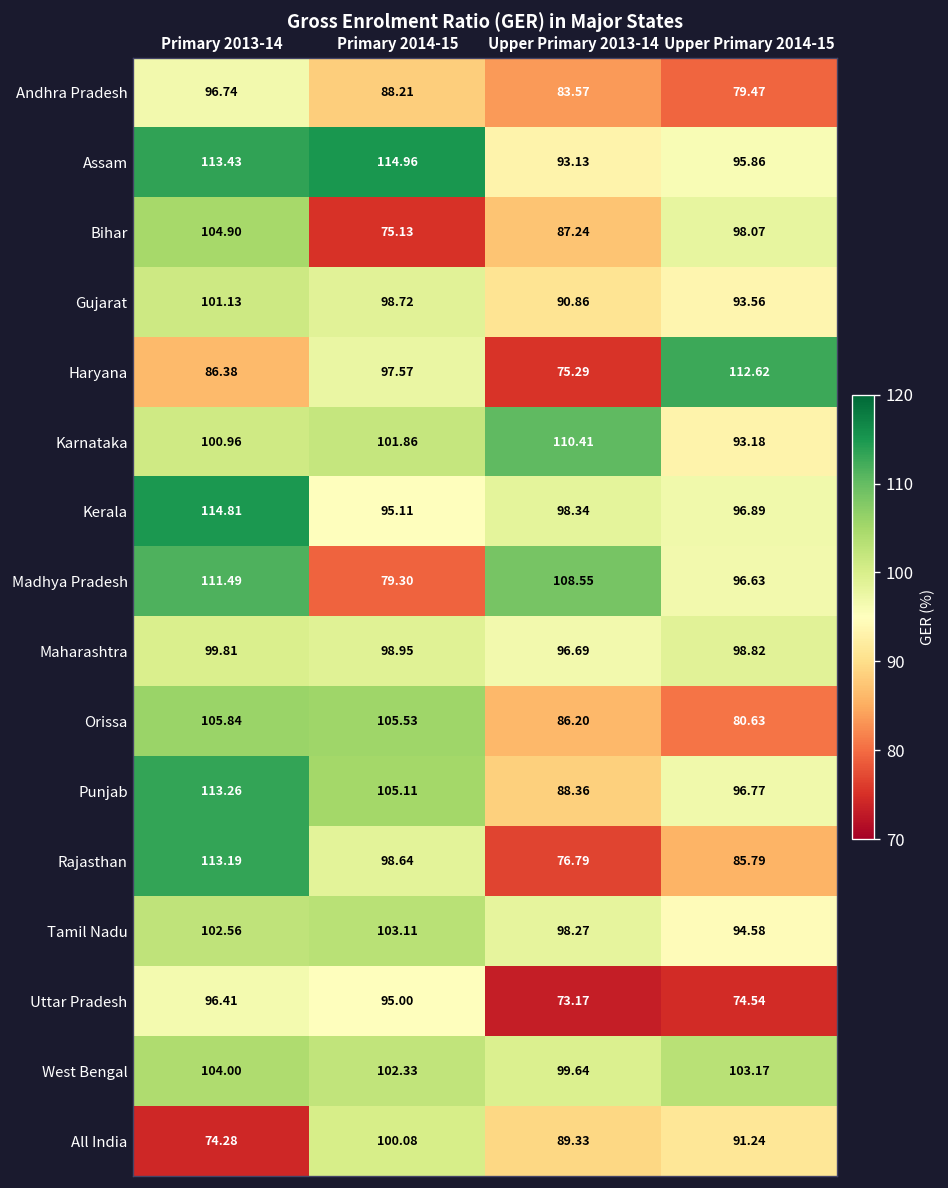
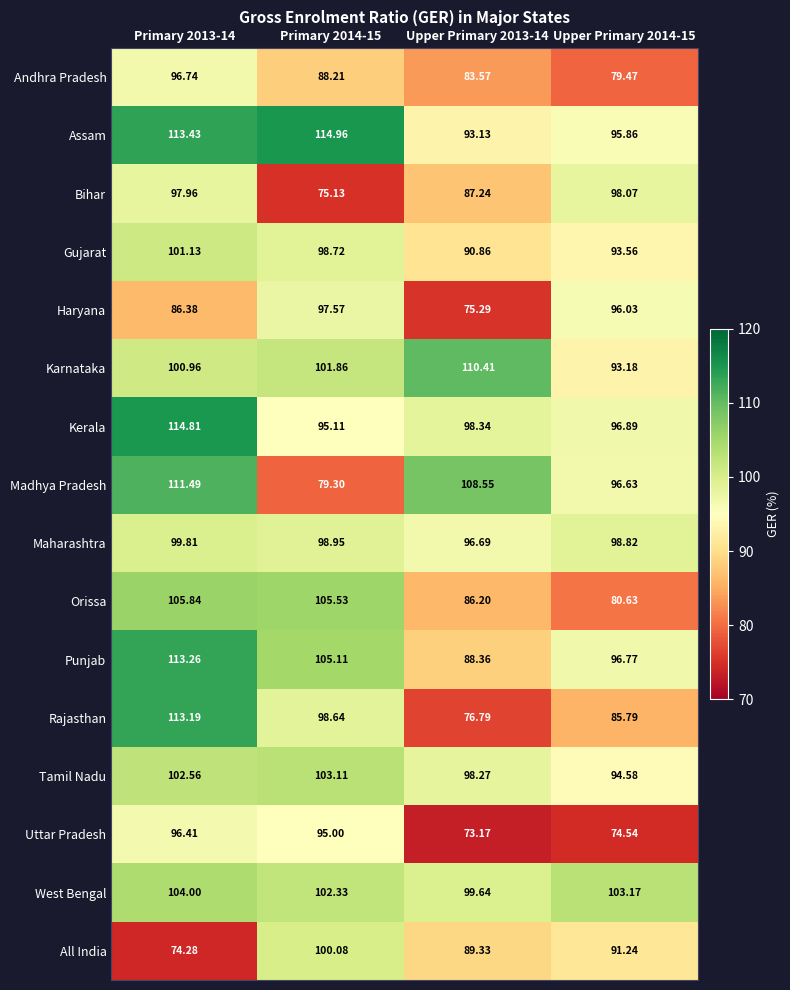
  {
    "Andhra Pradesh": {
      "Primary 2013-14": 96.74,
      "Primary 2014-15": 88.21,
      "Upper Primary 2013-14": 83.57,
      "Upper Primary 2014-15": 79.47
    },
    "Assam": {
      "Primary 2013-14": 113.43,
      "Primary 2014-15": 114.96,
      "Upper Primary 2013-14": 93.13,
      "Upper Primary 2014-15": 95.86
    },
    "Bihar": {
-     "Primary 2013-14": 104.90,
+     "Primary 2013-14": 97.96,
      "Primary 2014-15": 75.13,
      "Upper Primary 2013-14": 87.24,
      "Upper Primary 2014-15": 98.07
    },
    "Gujarat": {
      "Primary 2013-14": 101.13,
      "Primary 2014-15": 98.72,
      "Upper Primary 2013-14": 90.86,
      "Upper Primary 2014-15": 93.56
    },
    "Haryana": {
      "Primary 2013-14": 86.38,
      "Primary 2014-15": 97.57,
      "Upper Primary 2013-14": 75.29,
-     "Upper Primary 2014-15": 112.62
+     "Upper Primary 2014-15": 96.03
    },
    "Karnataka": {
      "Primary 2013-14": 100.96,
      "Primary 2014-15": 101.86,
      "Upper Primary 2013-14": 110.41,
      "Upper Primary 2014-15": 93.18
    },
    "Kerala": {
      "Primary 2013-14": 114.81,
      "Primary 2014-15": 95.11,
      "Upper Primary 2013-14": 98.34,
      "Upper Primary 2014-15": 96.89
    },
    "Madhya Pradesh": {
      "Primary 2013-14": 111.49,
      "Primary 2014-15": 79.30,
      "Upper Primary 2013-14": 108.55,
      "Upper Primary 2014-15": 96.63
    },
    "Maharashtra": {
      "Primary 2013-14": 99.81,
      "Primary 2014-15": 98.95,
      "Upper Primary 2013-14": 96.69,
      "Upper Primary 2014-15": 98.82
    },
    "Orissa": {
      "Primary 2013-14": 105.84,
      "Primary 2014-15": 105.53,
      "Upper Primary 2013-14": 86.20,
      "Upper Primary 2014-15": 80.63
    },
    "Punjab": {
      "Primary 2013-14": 113.26,
      "Primary 2014-15": 105.11,
      "Upper Primary 2013-14": 88.36,
      "Upper Primary 2014-15": 96.77
    },
    "Rajasthan": {
      "Primary 2013-14": 113.19,
      "Primary 2014-15": 98.64,
      "Upper Primary 2013-14": 76.79,
      "Upper Primary 2014-15": 85.79
    },
    "Tamil Nadu": {
      "Primary 2013-14": 102.56,
      "Primary 2014-15": 103.11,
      "Upper Primary 2013-14": 98.27,
      "Upper Primary 2014-15": 94.58
    },
    "Uttar Pradesh": {
      "Primary 2013-14": 96.41,
      "Primary 2014-15": 95.00,
      "Upper Primary 2013-14": 73.17,
      "Upper Primary 2014-15": 74.54
    },
    "West Bengal": {
      "Primary 2013-14": 104.00,
      "Primary 2014-15": 102.33,
      "Upper Primary 2013-14": 99.64,
      "Upper Primary 2014-15": 103.17
    },
    "All India": {
      "Primary 2013-14": 74.28,
      "Primary 2014-15": 100.08,
      "Upper Primary 2013-14": 89.33,
      "Upper Primary 2014-15": 91.24
    }
  }
